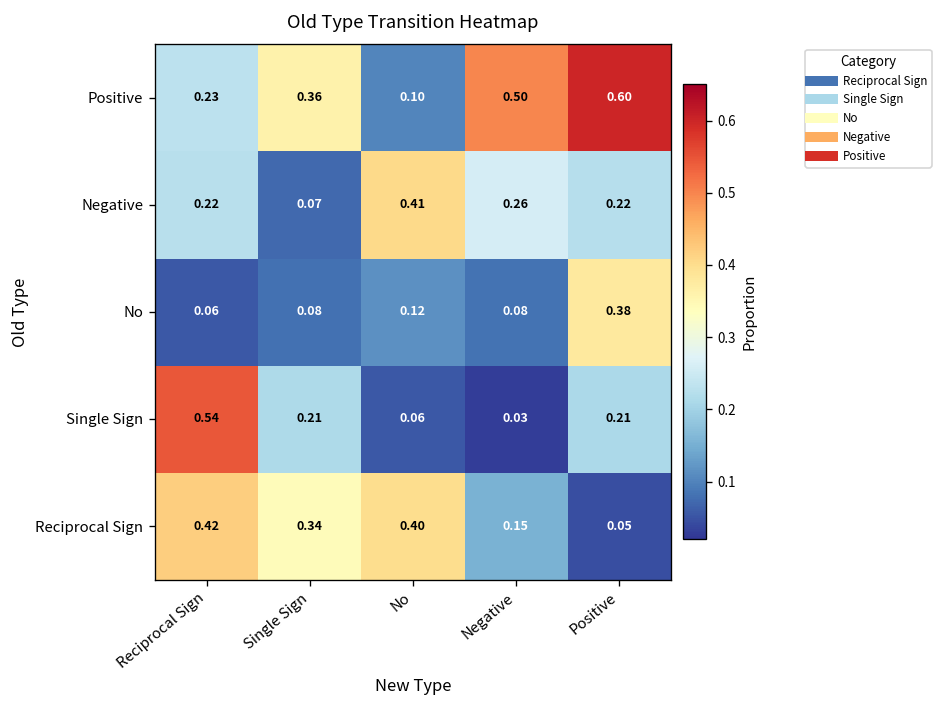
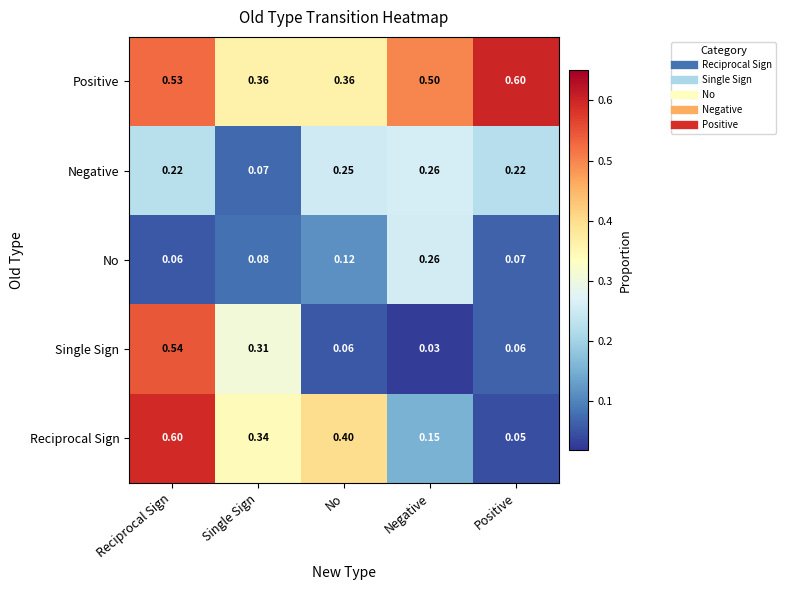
  {
    "Positive": {
-     "Reciprocal Sign": 0.23,
+     "Reciprocal Sign": 0.53,
      "Single Sign": 0.36,
-     "No": 0.10,
+     "No": 0.36,
      "Negative": 0.50,
      "Positive": 0.60
    },
    "Negative": {
      "Reciprocal Sign": 0.22,
      "Single Sign": 0.07,
-     "No": 0.41,
+     "No": 0.25,
      "Negative": 0.26,
      "Positive": 0.22
    },
    "No": {
      "Reciprocal Sign": 0.06,
      "Single Sign": 0.08,
      "No": 0.12,
-     "Negative": 0.08,
-     "Positive": 0.38
+     "Negative": 0.26,
+     "Positive": 0.07
    },
    "Single Sign": {
      "Reciprocal Sign": 0.54,
-     "Single Sign": 0.21,
+     "Single Sign": 0.31,
      "No": 0.06,
      "Negative": 0.03,
-     "Positive": 0.21
+     "Positive": 0.06
    },
    "Reciprocal Sign": {
-     "Reciprocal Sign": 0.42,
+     "Reciprocal Sign": 0.60,
      "Single Sign": 0.34,
      "No": 0.40,
      "Negative": 0.15,
      "Positive": 0.05
    }
  }
